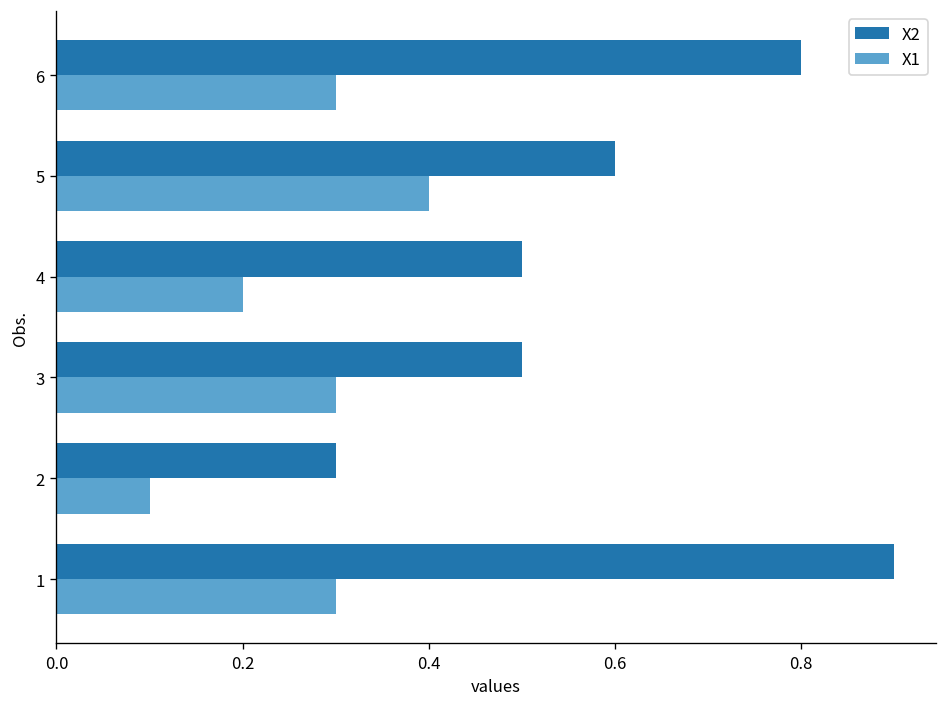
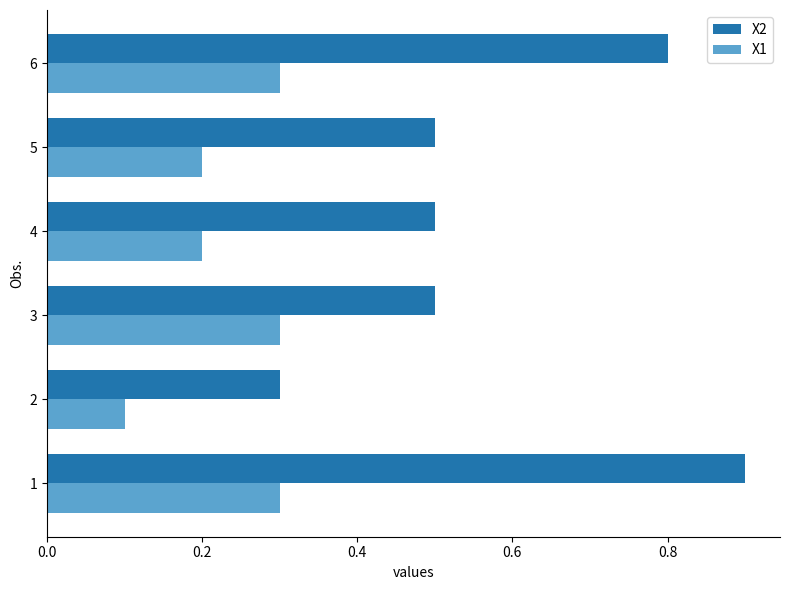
  {
    "X2": {
      "6": 0.8,
-     "5": 0.6,
+     "5": 0.5,
      "4": 0.5,
      "3": 0.5,
      "2": 0.3,
      "1": 0.9
    },
    "X1": {
      "6": 0.3,
-     "5": 0.4,
+     "5": 0.2,
      "4": 0.2,
      "3": 0.3,
      "2": 0.1,
      "1": 0.3
    }
  }
